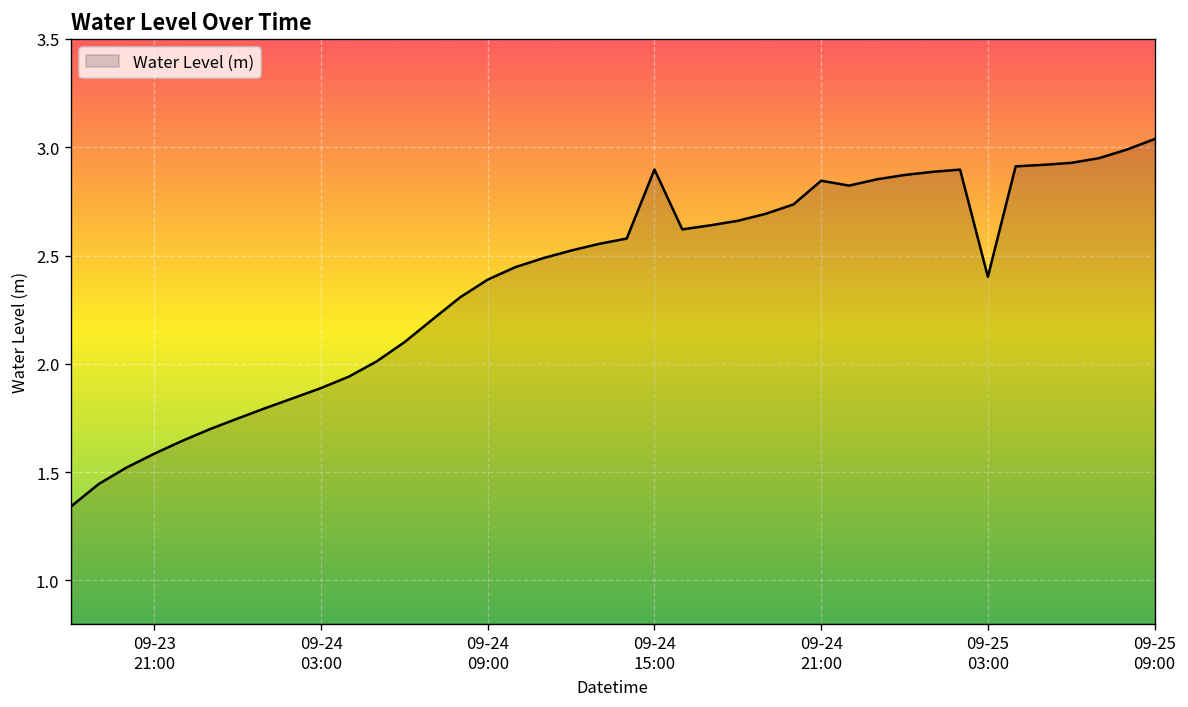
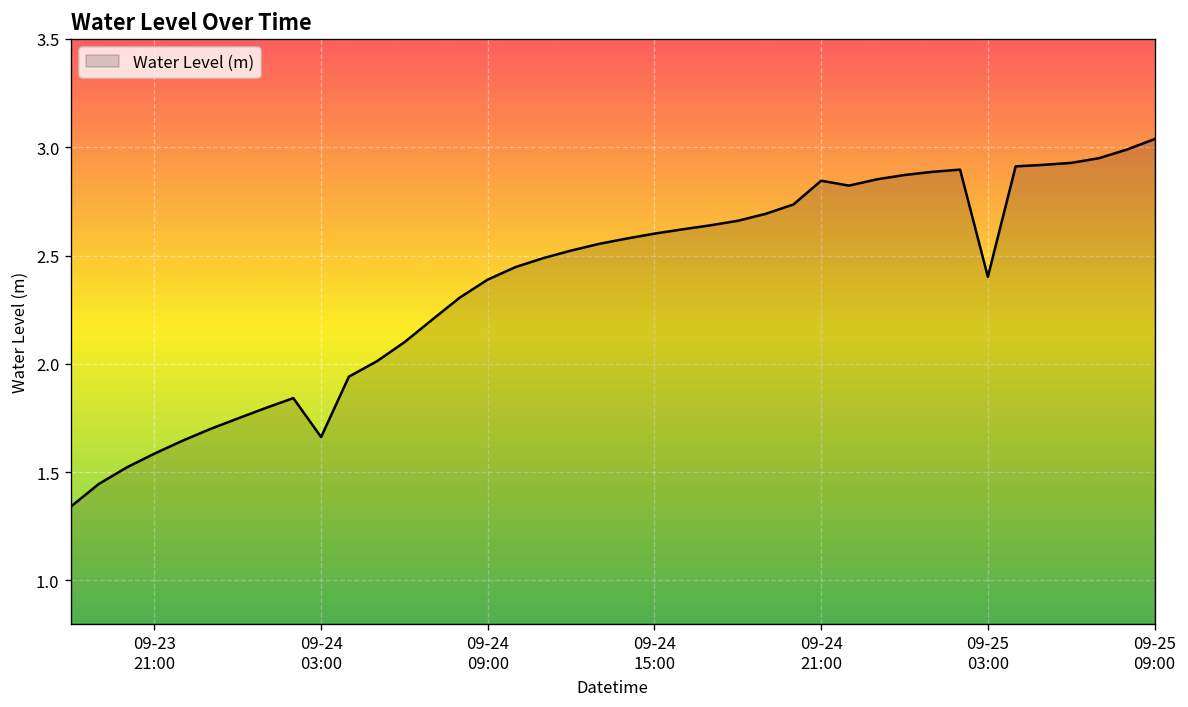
  {
    "09-23 21:00": 1.59,
-   "09-24 03:00": 1.89,
+   "09-24 03:00": 1.66,
    "09-24 09:00": 2.39,
-   "09-24 15:00": 2.90,
+   "09-24 15:00": 2.60,
    "09-24 21:00": 2.85,
    "09-25 03:00": 2.40,
    "09-25 09:00": 3.04
  }
